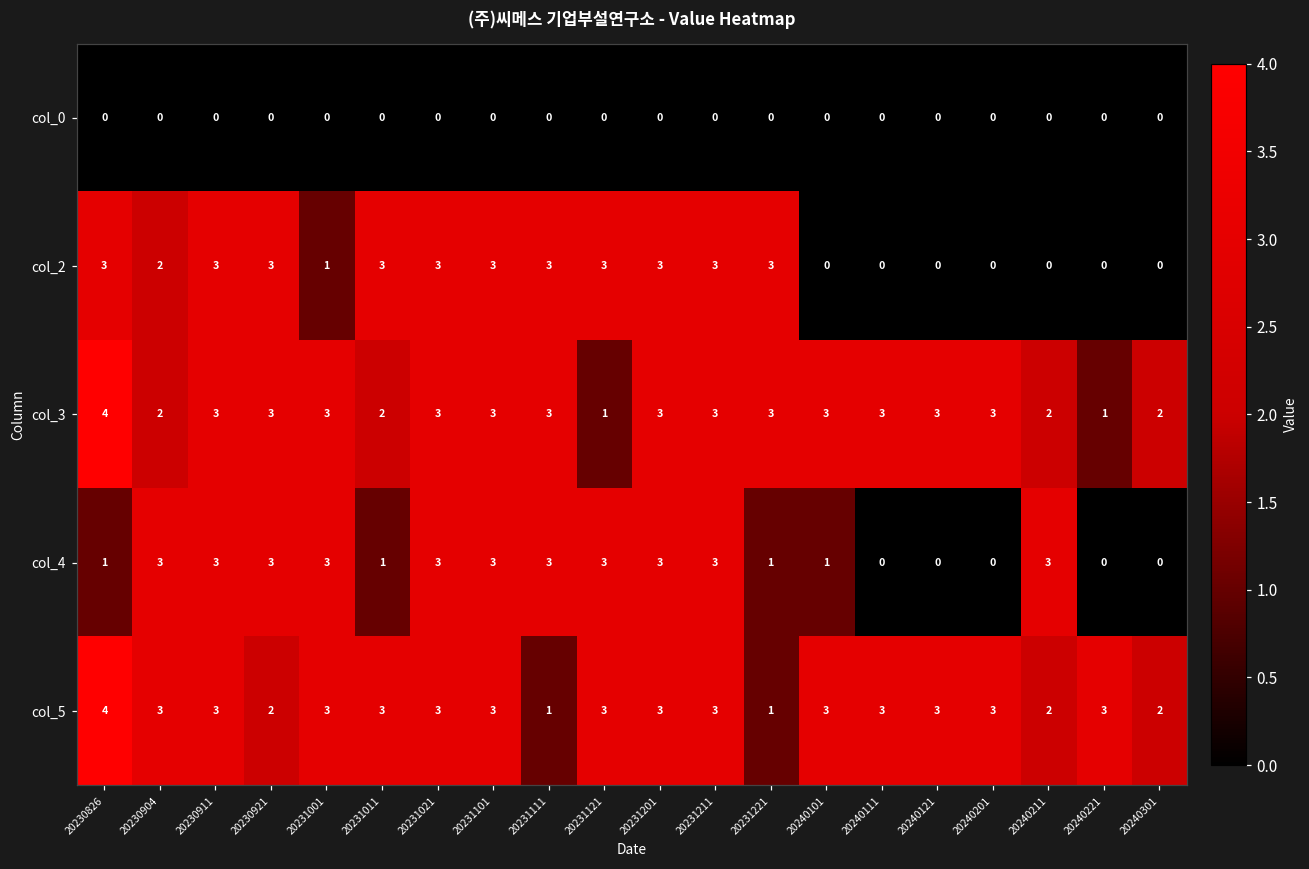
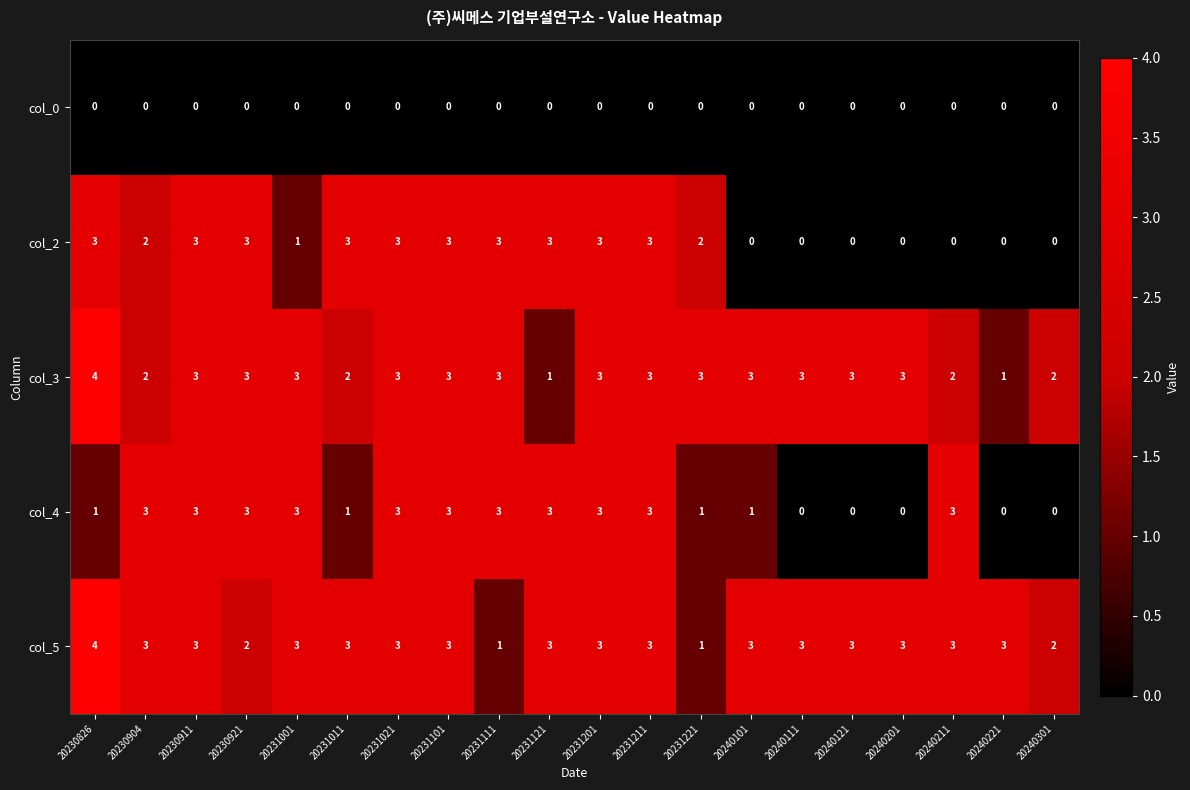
  {
    "col_0": {
      "20230826": 0,
      "20230904": 0,
      "20230911": 0,
      "20230921": 0,
      "20231001": 0,
      "20231011": 0,
      "20231021": 0,
      "20231101": 0,
      "20231111": 0,
      "20231121": 0,
      "20231201": 0,
      "20231211": 0,
      "20231221": 0,
      "20240101": 0,
      "20240111": 0,
      "20240121": 0,
      "20240201": 0,
      "20240211": 0,
      "20240221": 0,
      "20240301": 0
    },
    "col_2": {
      "20230826": 3,
      "20230904": 2,
      "20230911": 3,
      "20230921": 3,
      "20231001": 1,
      "20231011": 3,
      "20231021": 3,
      "20231101": 3,
      "20231111": 3,
      "20231121": 3,
      "20231201": 3,
      "20231211": 3,
-     "20231221": 3,
+     "20231221": 2,
      "20240101": 0,
      "20240111": 0,
      "20240121": 0,
      "20240201": 0,
      "20240211": 0,
      "20240221": 0,
      "20240301": 0
    },
    "col_3": {
      "20230826": 4,
      "20230904": 2,
      "20230911": 3,
      "20230921": 3,
      "20231001": 3,
      "20231011": 2,
      "20231021": 3,
      "20231101": 3,
      "20231111": 3,
      "20231121": 1,
      "20231201": 3,
      "20231211": 3,
      "20231221": 3,
      "20240101": 3,
      "20240111": 3,
      "20240121": 3,
      "20240201": 3,
      "20240211": 2,
      "20240221": 1,
      "20240301": 2
    },
    "col_4": {
      "20230826": 1,
      "20230904": 3,
      "20230911": 3,
      "20230921": 3,
      "20231001": 3,
      "20231011": 1,
      "20231021": 3,
      "20231101": 3,
      "20231111": 3,
      "20231121": 3,
      "20231201": 3,
      "20231211": 3,
      "20231221": 1,
      "20240101": 1,
      "20240111": 0,
      "20240121": 0,
      "20240201": 0,
      "20240211": 3,
      "20240221": 0,
      "20240301": 0
    },
    "col_5": {
      "20230826": 4,
      "20230904": 3,
      "20230911": 3,
      "20230921": 2,
      "20231001": 3,
      "20231011": 3,
      "20231021": 3,
      "20231101": 3,
      "20231111": 1,
      "20231121": 3,
      "20231201": 3,
      "20231211": 3,
      "20231221": 1,
      "20240101": 3,
      "20240111": 3,
      "20240121": 3,
      "20240201": 3,
-     "20240211": 2,
+     "20240211": 3,
      "20240221": 3,
      "20240301": 2
    }
  }
